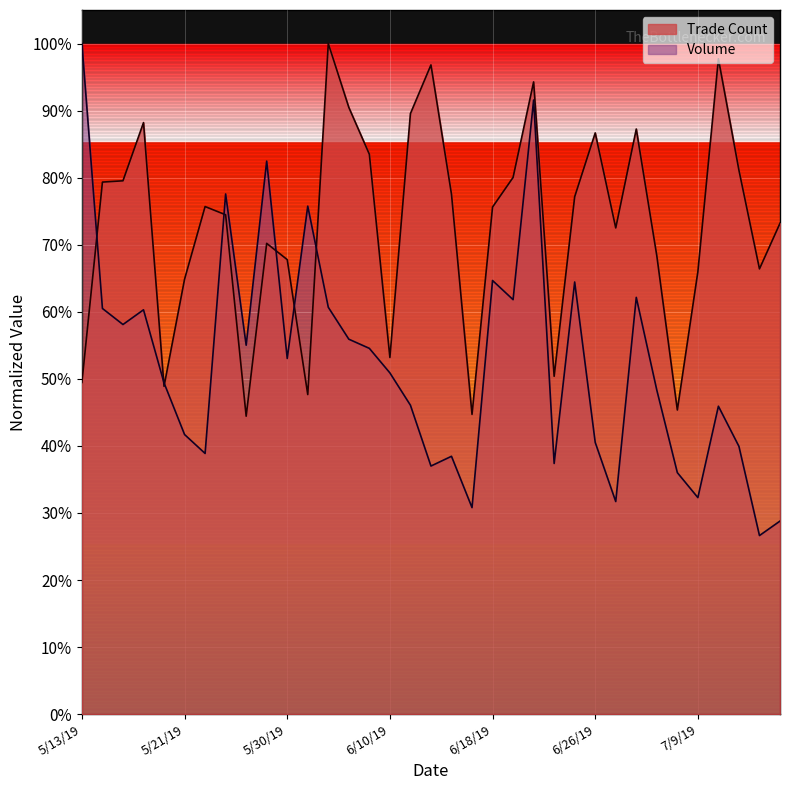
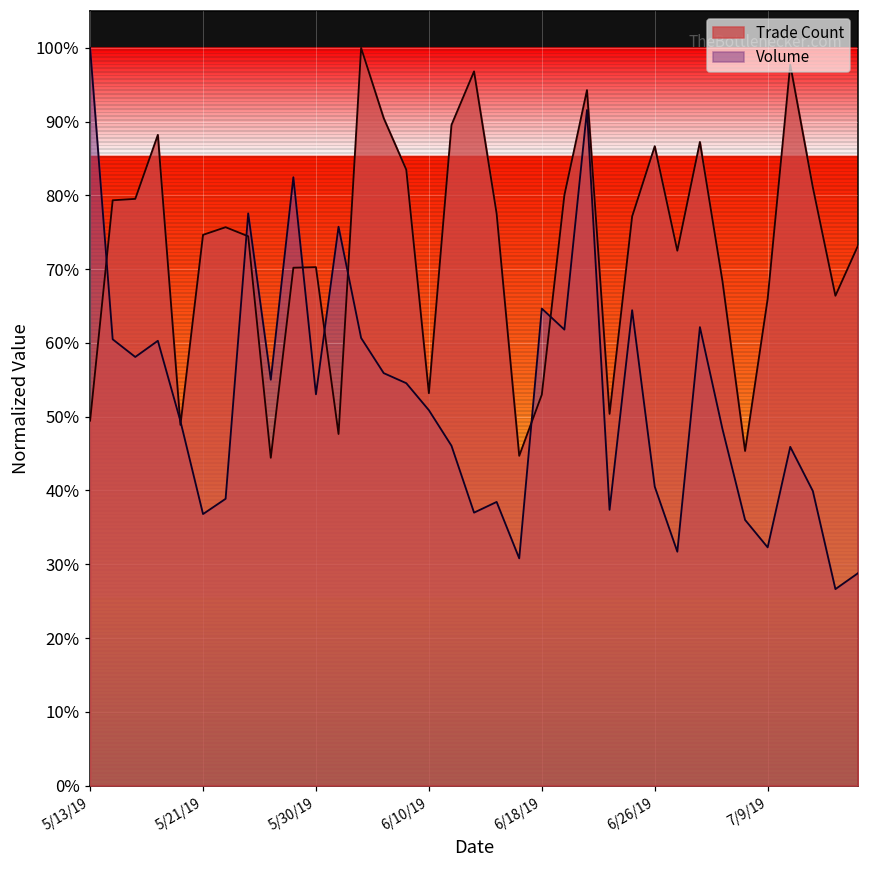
  {
    "Trade Count": {
      "5/13/19": "49%",
-     "5/21/19": "65%",
-     "5/30/19": "68%",
+     "5/21/19": "75%",
+     "5/30/19": "70%",
      "6/10/19": "53%",
-     "6/18/19": "76%",
+     "6/18/19": "53%",
      "6/26/19": "87%",
      "7/9/19": "66%"
    },
    "Volume": {
      "5/13/19": "100%",
-     "5/21/19": "42%",
+     "5/21/19": "37%",
      "5/30/19": "53%",
      "6/10/19": "51%",
      "6/18/19": "65%",
      "6/26/19": "41%",
      "7/9/19": "32%"
    }
  }
